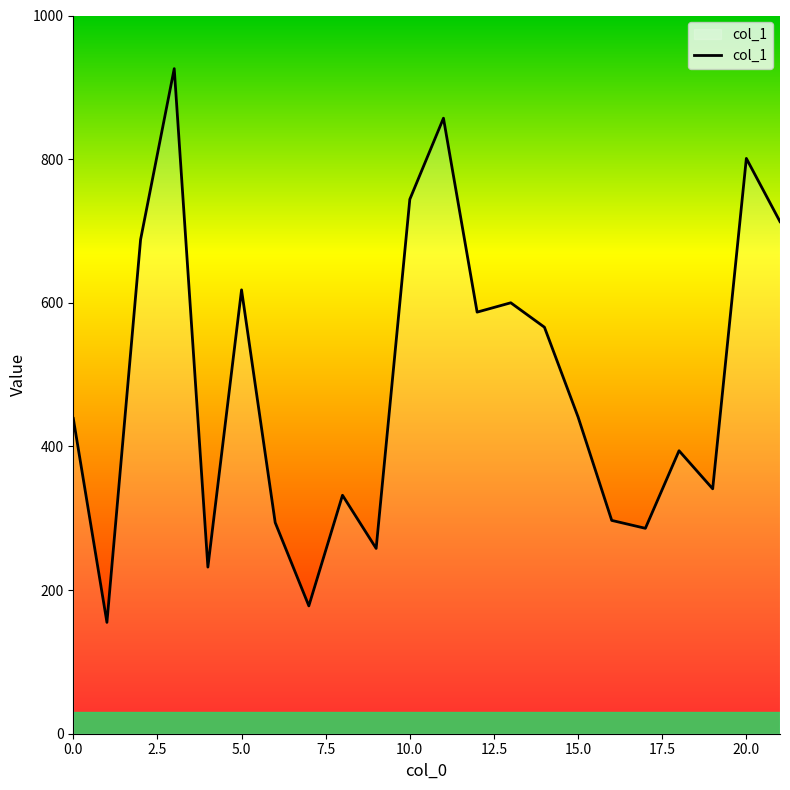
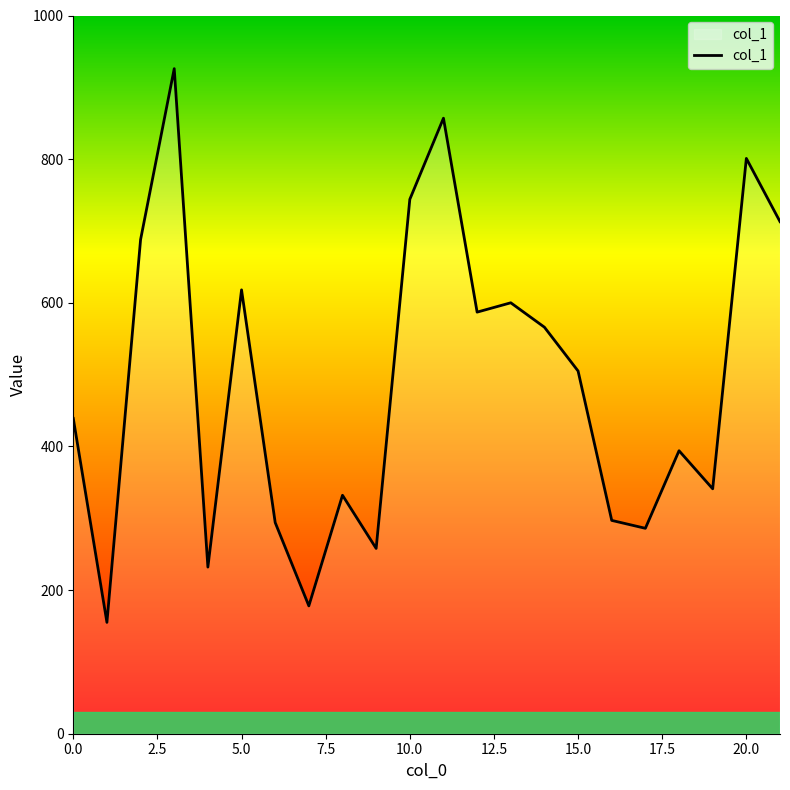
  {
    "0.0": 440,
    "5.0": 620,
    "10.0": 740,
-   "15.0": 440,
+   "15.0": 510,
    "20.0": 800
  }
